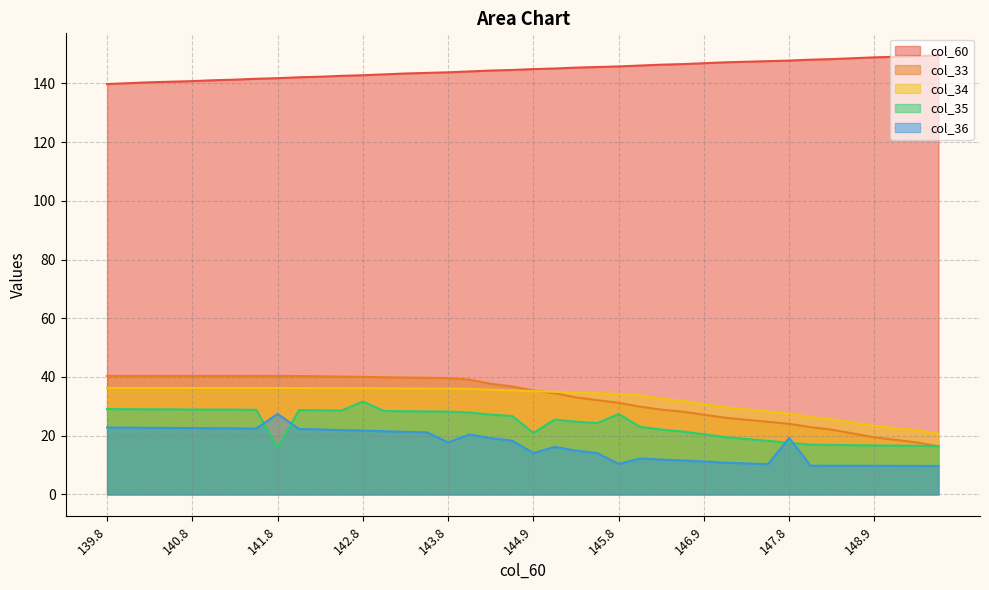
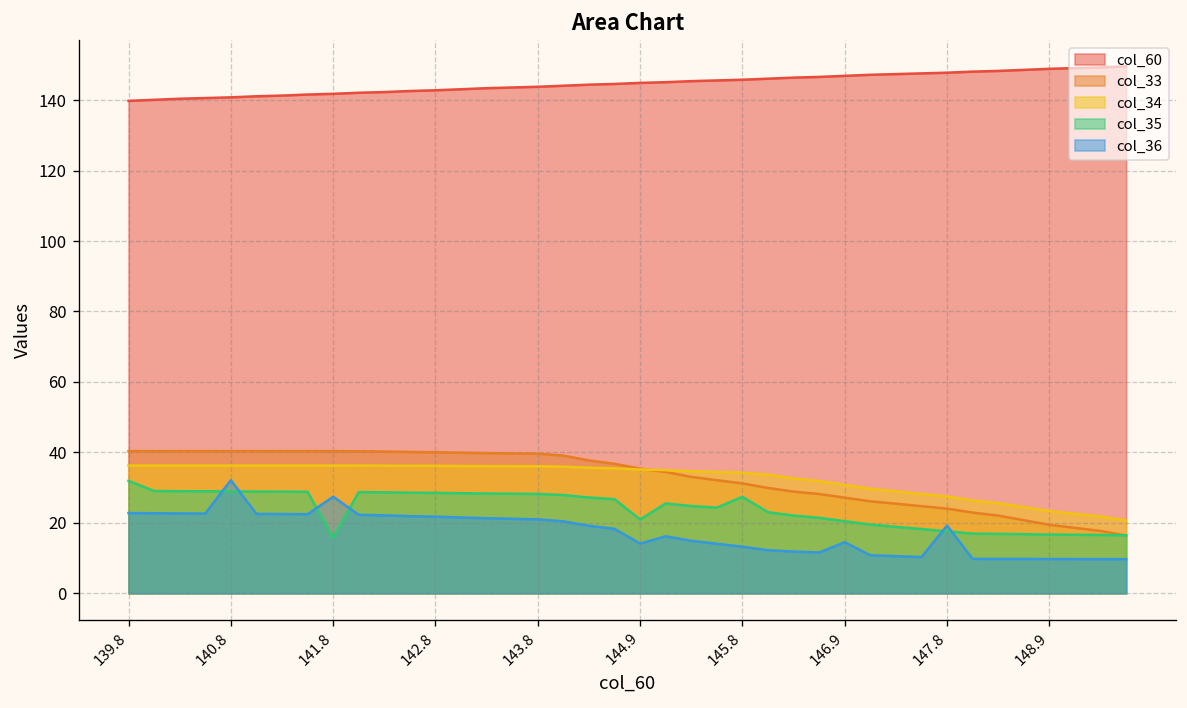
  {
    "col_35": {
-     "139.8": 29,
+     "139.8": 32,
      "140.8": 29,
      "141.8": 16,
-     "142.8": 32,
+     "142.8": 29,
      "143.8": 28,
      "144.9": 21,
      "145.8": 27,
      "146.9": 20,
      "147.8": 18,
      "148.9": 17
    },
    "col_36": {
      "139.8": 23,
-     "140.8": 23,
+     "140.8": 32,
      "141.8": 27,
      "142.8": 22,
-     "143.8": 18,
+     "143.8": 21,
      "144.9": 14,
-     "145.8": 10,
-     "146.9": 11,
+     "145.8": 13,
+     "146.9": 14,
      "147.8": 19,
      "148.9": 10
    }
  }
